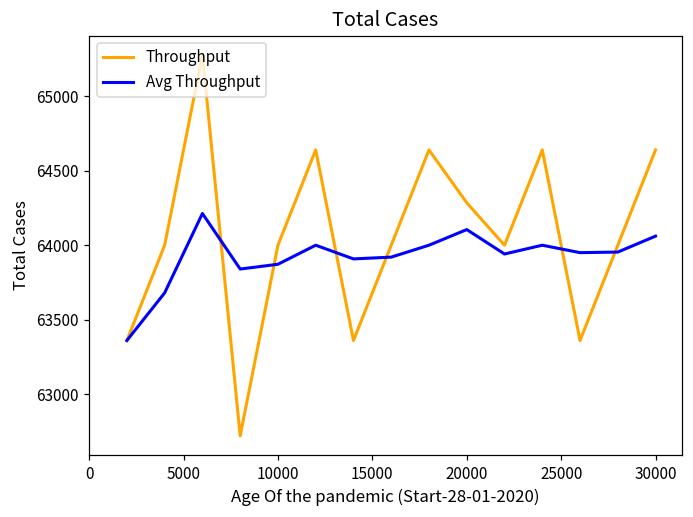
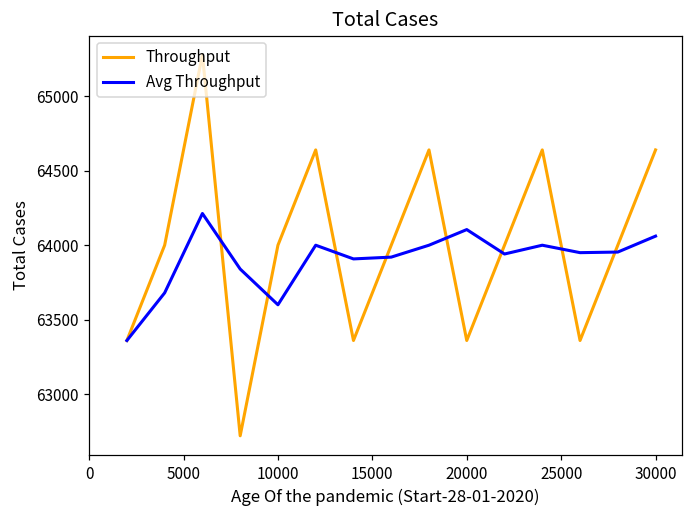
  {
    "Throughput": {
      "10000": 64000,
-     "20000": 64290,
+     "20000": 63360,
      "30000": 64640
    },
    "Avg Throughput": {
-     "10000": 63870,
+     "10000": 63600,
      "20000": 64110,
      "30000": 64060
    }
  }
